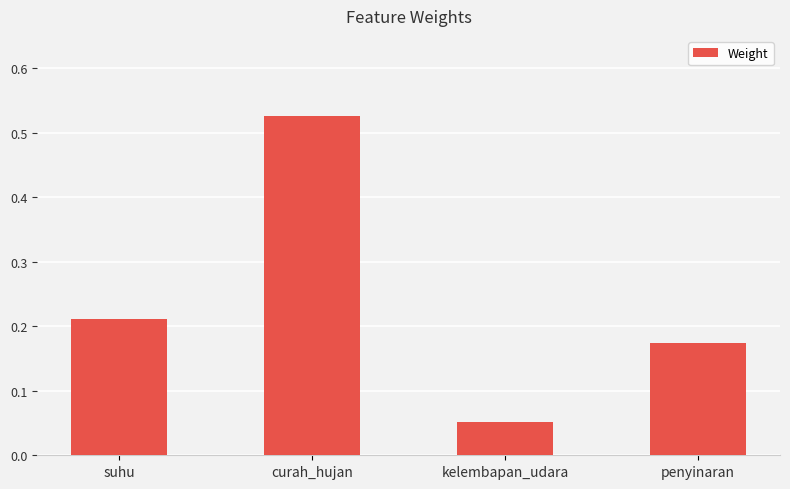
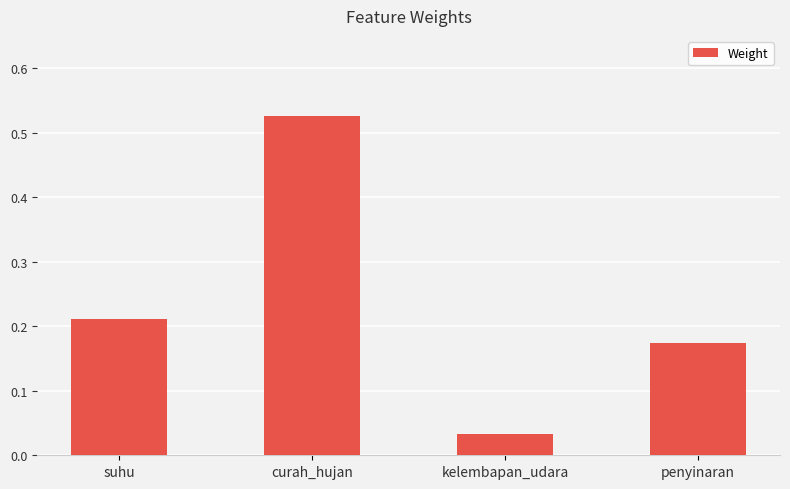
  {
    "suhu": 0.21,
    "curah_hujan": 0.53,
-   "kelembapan_udara": 0.05,
+   "kelembapan_udara": 0.03,
    "penyinaran": 0.17
  }
